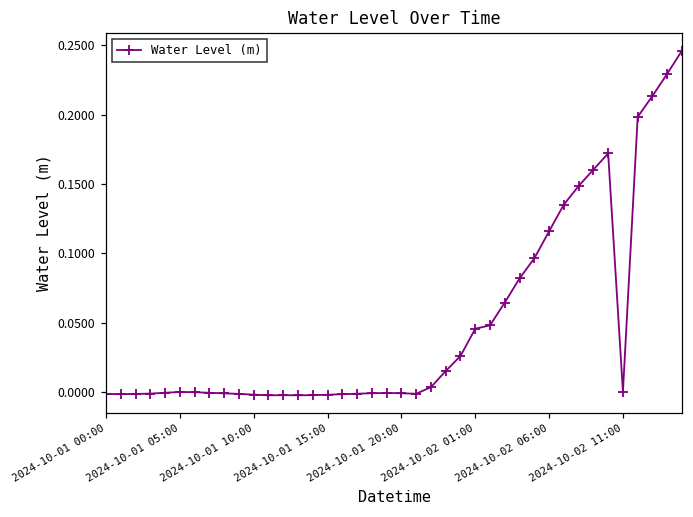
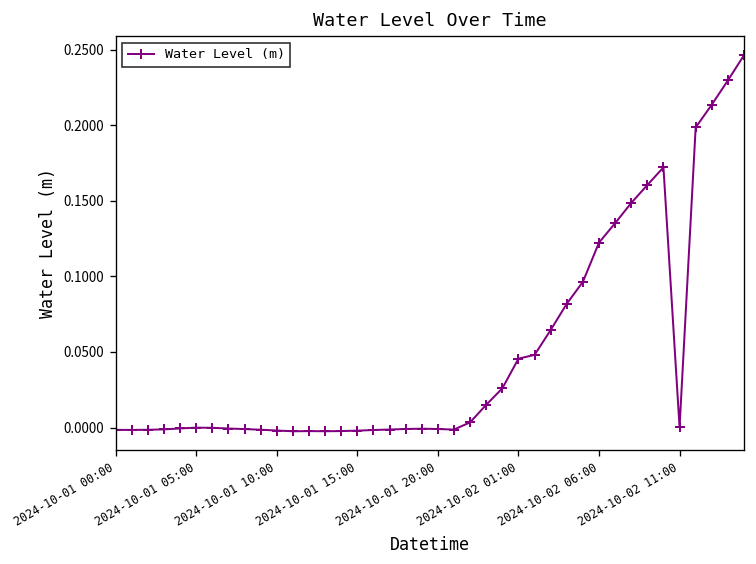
  {
    "2024-10-01 00:00": -0.002,
    "2024-10-01 05:00": 0.000,
    "2024-10-01 10:00": -0.002,
    "2024-10-01 15:00": -0.002,
    "2024-10-01 20:00": -0.001,
    "2024-10-02 01:00": 0.046,
-   "2024-10-02 06:00": 0.116,
+   "2024-10-02 06:00": 0.122,
    "2024-10-02 11:00": 0.000
  }
